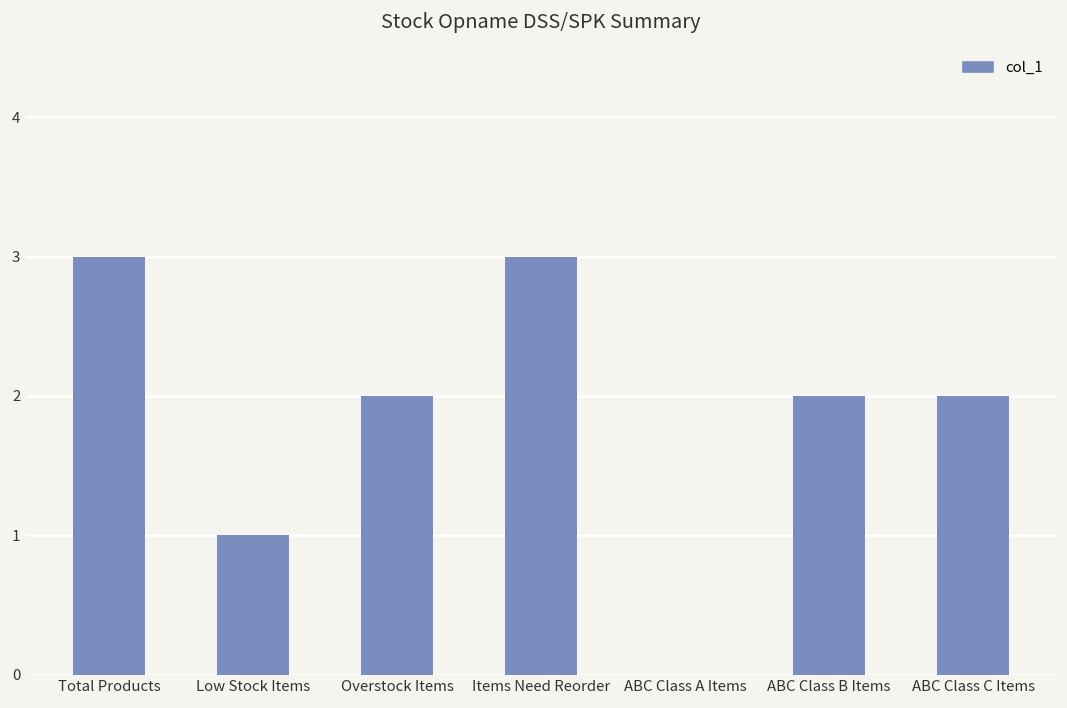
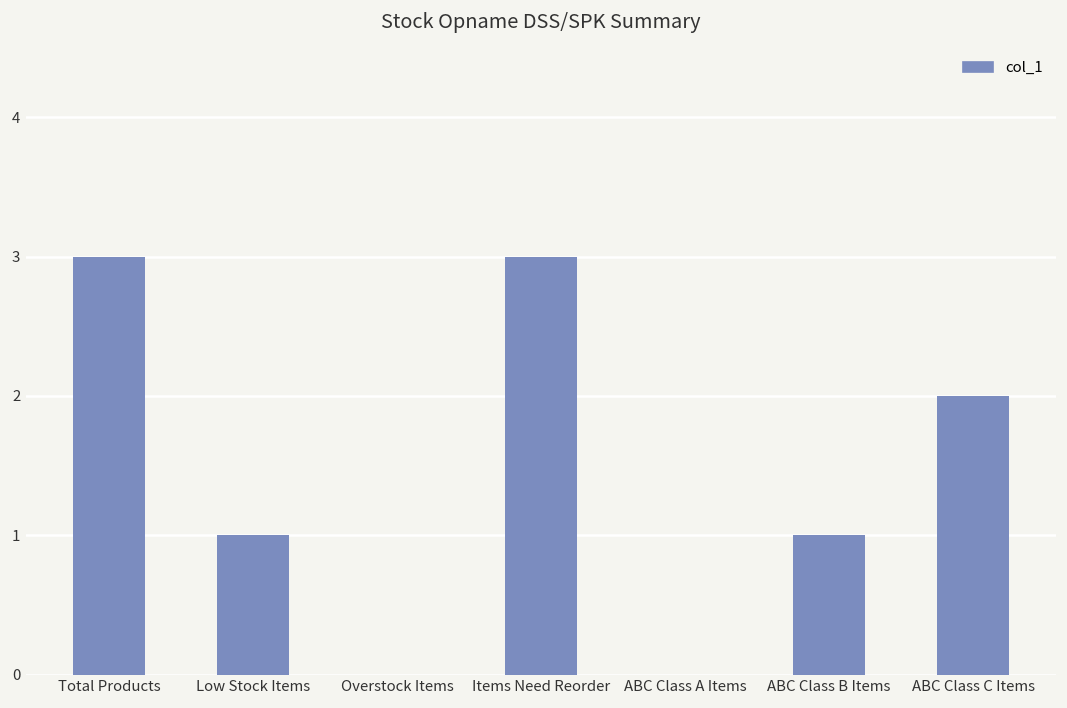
  {
    "Total Products": 3,
    "Low Stock Items": 1,
-   "Overstock Items": 2,
+   "Overstock Items": 0,
    "Items Need Reorder": 3,
    "ABC Class A Items": 0,
-   "ABC Class B Items": 2,
+   "ABC Class B Items": 1,
    "ABC Class C Items": 2
  }
